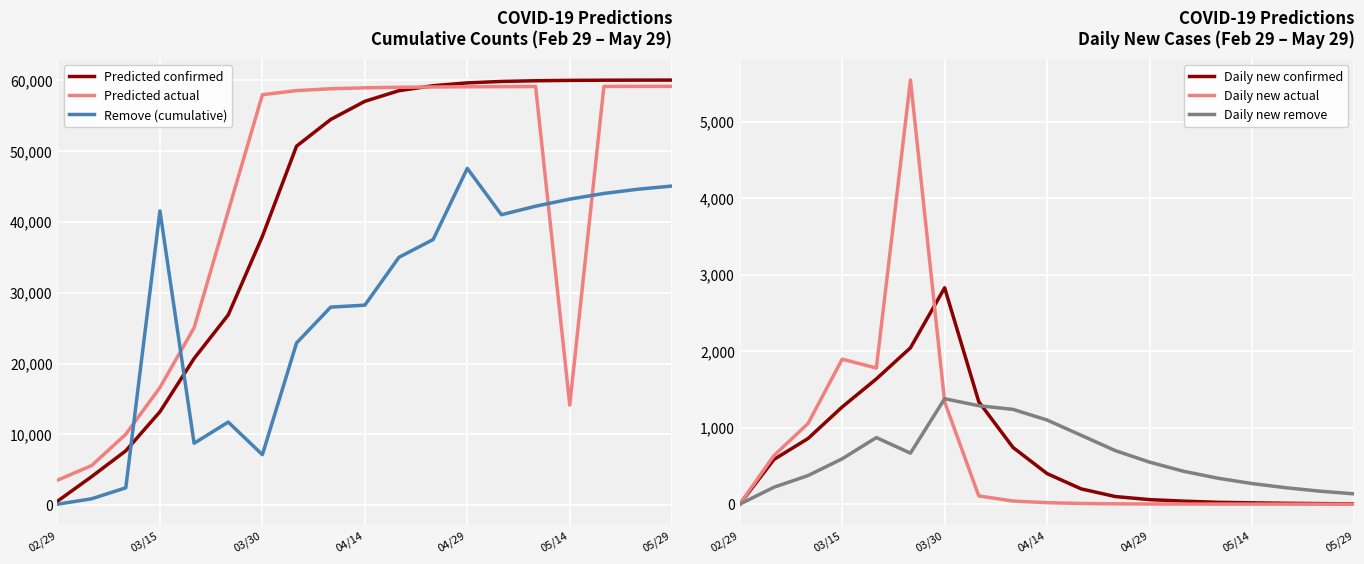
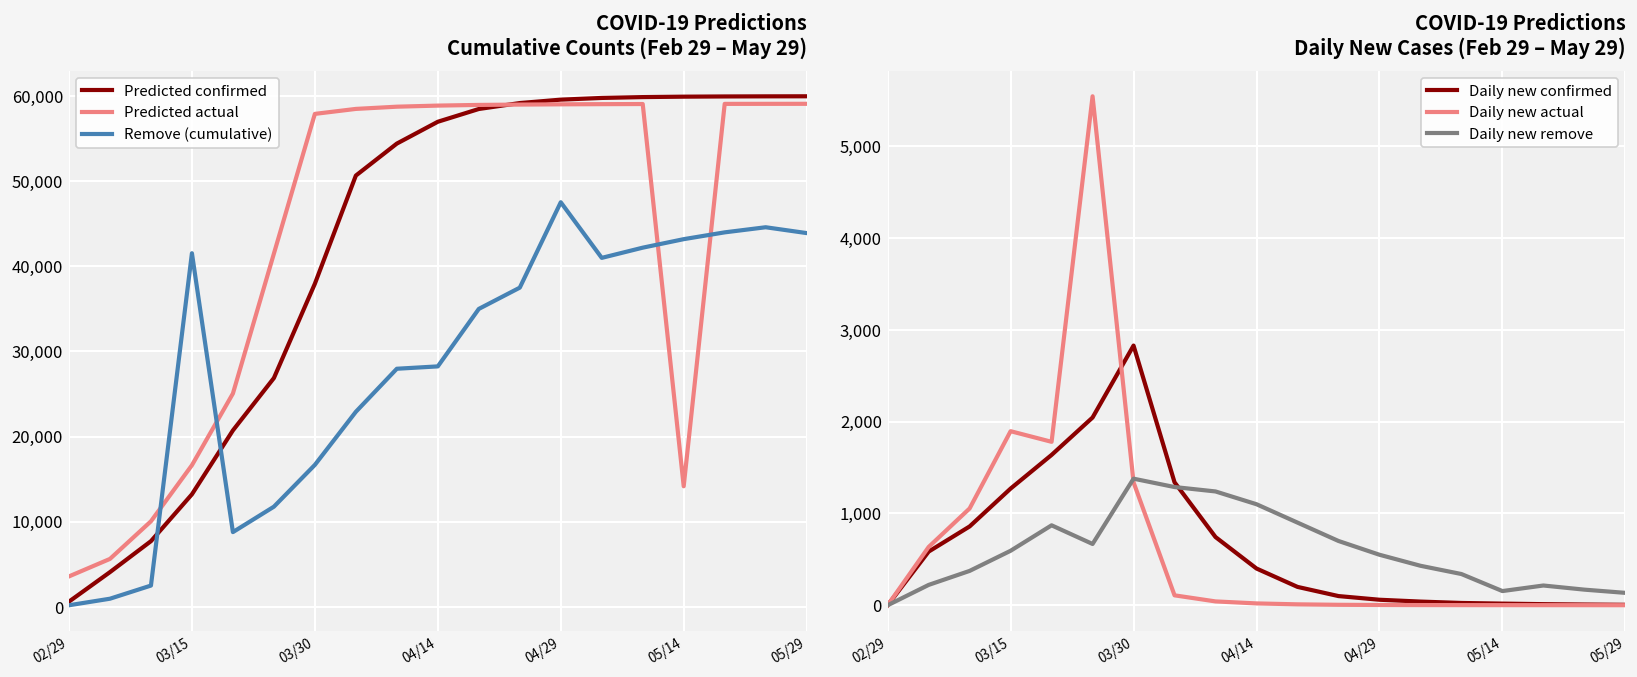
  {
    "COVID-19 Predictions Cumulative Counts (Feb 29 – May 29)": {
      "Predicted confirmed": {
        "02/29": "1,000",
        "03/15": "13,000",
        "03/30": "38,000",
        "04/14": "57,000",
        "04/29": "60,000",
        "05/14": "60,000",
        "05/29": "60,000"
      },
      "Predicted actual": {
        "02/29": "4,000",
        "03/15": "17,000",
        "03/30": "58,000",
        "04/14": "59,000",
        "04/29": "59,000",
        "05/14": "14,000",
        "05/29": "59,000"
      },
      "Remove (cumulative)": {
        "02/29": "0",
        "03/15": "42,000",
-       "03/30": "7,000",
+       "03/30": "17,000",
        "04/14": "28,000",
        "04/29": "48,000",
        "05/14": "43,000",
-       "05/29": "45,000"
+       "05/29": "44,000"
      }
    },
    "COVID-19 Predictions Daily New Cases (Feb 29 – May 29)": {
      "Daily new confirmed": {
        "03/15": "1,300",
        "03/30": "2,800",
        "04/14": "400",
        "04/29": "100"
      },
      "Daily new actual": {
        "03/15": "1,900",
        "03/30": "1,300",
        "04/14": "0",
        "04/29": "0"
      },
      "Daily new remove": {
        "03/15": "600",
        "03/30": "1,400",
        "04/14": "1,100",
        "04/29": "600",
-       "05/14": "300",
+       "05/14": "200",
        "05/29": "100"
      }
    }
  }
